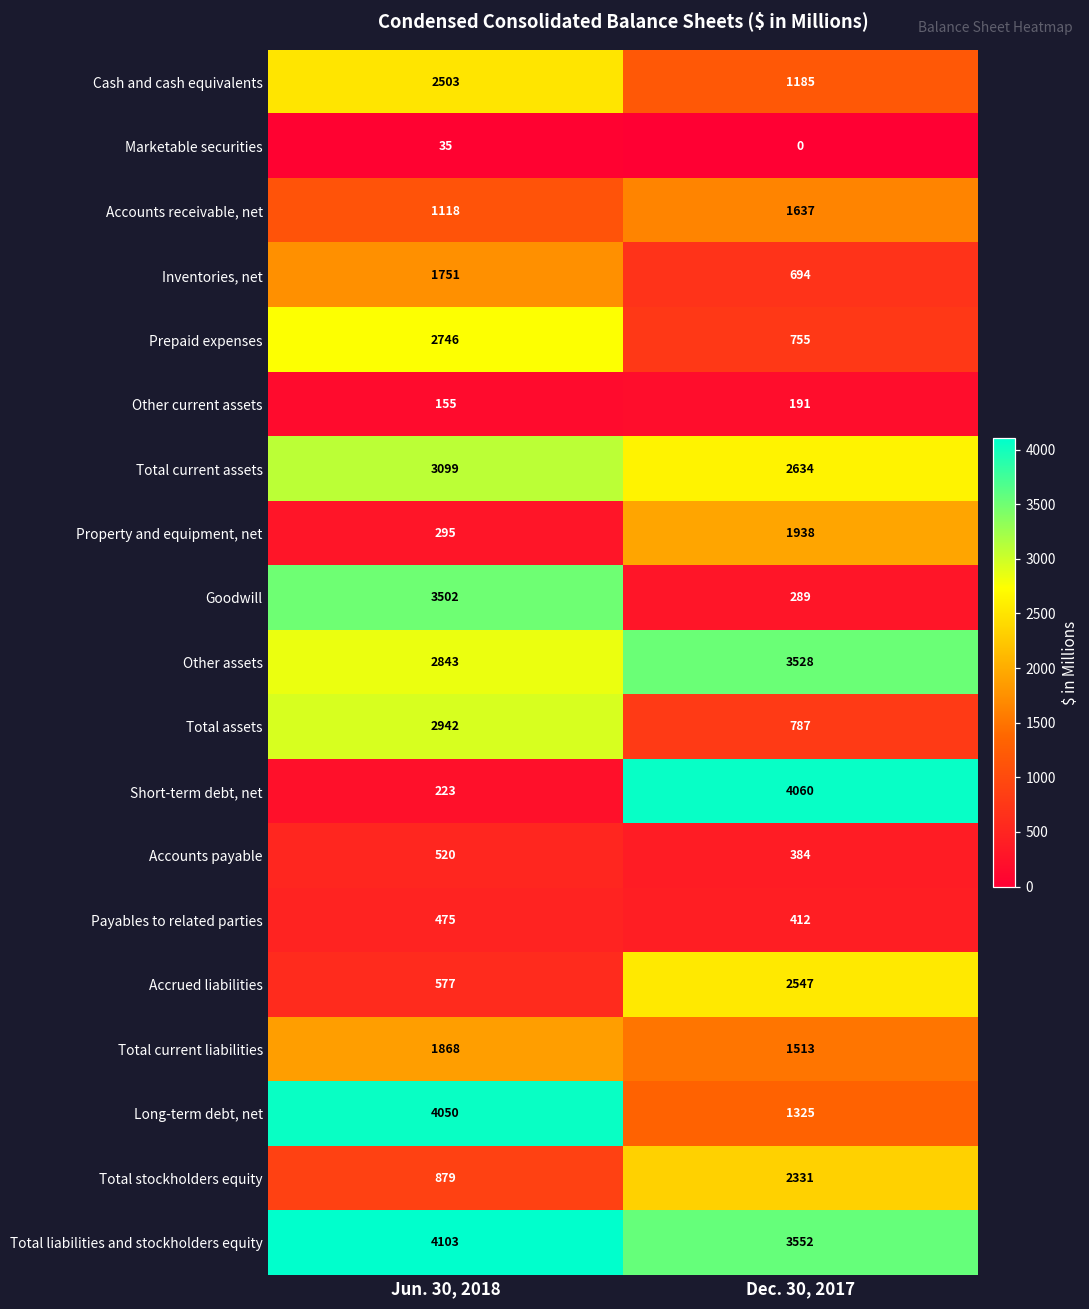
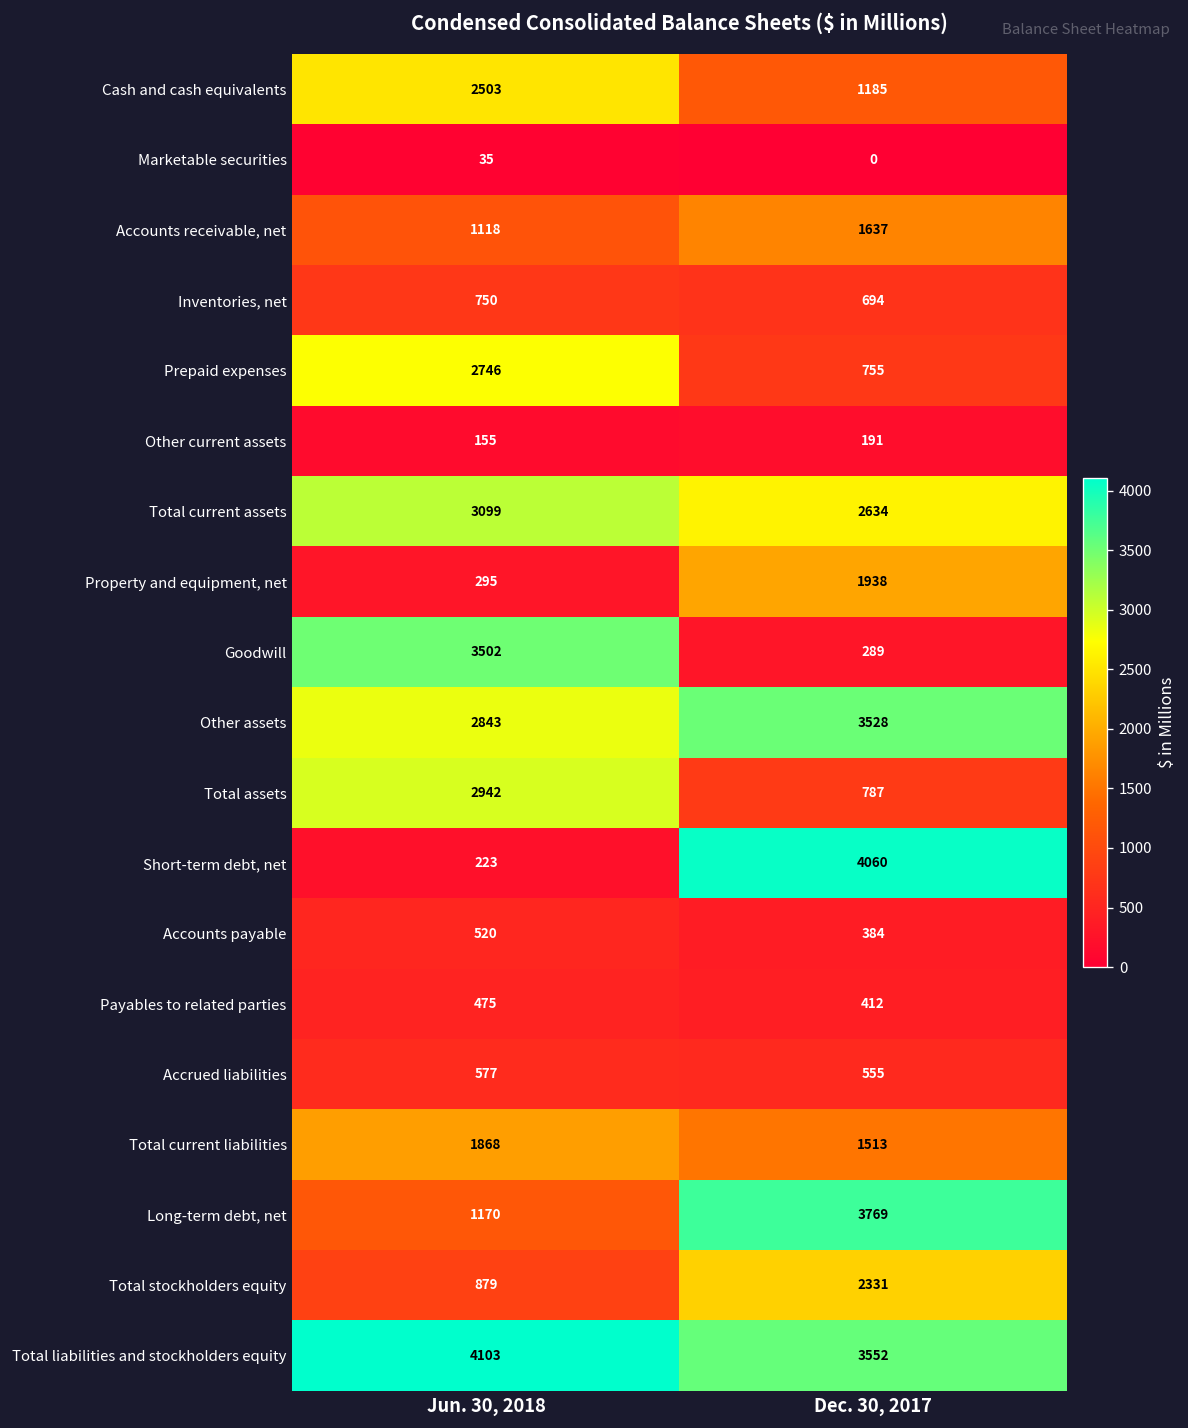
  {
    "Cash and cash equivalents": {
      "Jun. 30, 2018": 2503,
      "Dec. 30, 2017": 1185
    },
    "Marketable securities": {
      "Jun. 30, 2018": 35,
      "Dec. 30, 2017": 0
    },
    "Accounts receivable, net": {
      "Jun. 30, 2018": 1118,
      "Dec. 30, 2017": 1637
    },
    "Inventories, net": {
-     "Jun. 30, 2018": 1751,
+     "Jun. 30, 2018": 750,
      "Dec. 30, 2017": 694
    },
    "Prepaid expenses": {
      "Jun. 30, 2018": 2746,
      "Dec. 30, 2017": 755
    },
    "Other current assets": {
      "Jun. 30, 2018": 155,
      "Dec. 30, 2017": 191
    },
    "Total current assets": {
      "Jun. 30, 2018": 3099,
      "Dec. 30, 2017": 2634
    },
    "Property and equipment, net": {
      "Jun. 30, 2018": 295,
      "Dec. 30, 2017": 1938
    },
    "Goodwill": {
      "Jun. 30, 2018": 3502,
      "Dec. 30, 2017": 289
    },
    "Other assets": {
      "Jun. 30, 2018": 2843,
      "Dec. 30, 2017": 3528
    },
    "Total assets": {
      "Jun. 30, 2018": 2942,
      "Dec. 30, 2017": 787
    },
    "Short-term debt, net": {
      "Jun. 30, 2018": 223,
      "Dec. 30, 2017": 4060
    },
    "Accounts payable": {
      "Jun. 30, 2018": 520,
      "Dec. 30, 2017": 384
    },
    "Payables to related parties": {
      "Jun. 30, 2018": 475,
      "Dec. 30, 2017": 412
    },
    "Accrued liabilities": {
      "Jun. 30, 2018": 577,
-     "Dec. 30, 2017": 2547
+     "Dec. 30, 2017": 555
    },
    "Total current liabilities": {
      "Jun. 30, 2018": 1868,
      "Dec. 30, 2017": 1513
    },
    "Long-term debt, net": {
-     "Jun. 30, 2018": 4050,
-     "Dec. 30, 2017": 1325
+     "Jun. 30, 2018": 1170,
+     "Dec. 30, 2017": 3769
    },
    "Total stockholders equity": {
      "Jun. 30, 2018": 879,
      "Dec. 30, 2017": 2331
    },
    "Total liabilities and stockholders equity": {
      "Jun. 30, 2018": 4103,
      "Dec. 30, 2017": 3552
    }
  }
